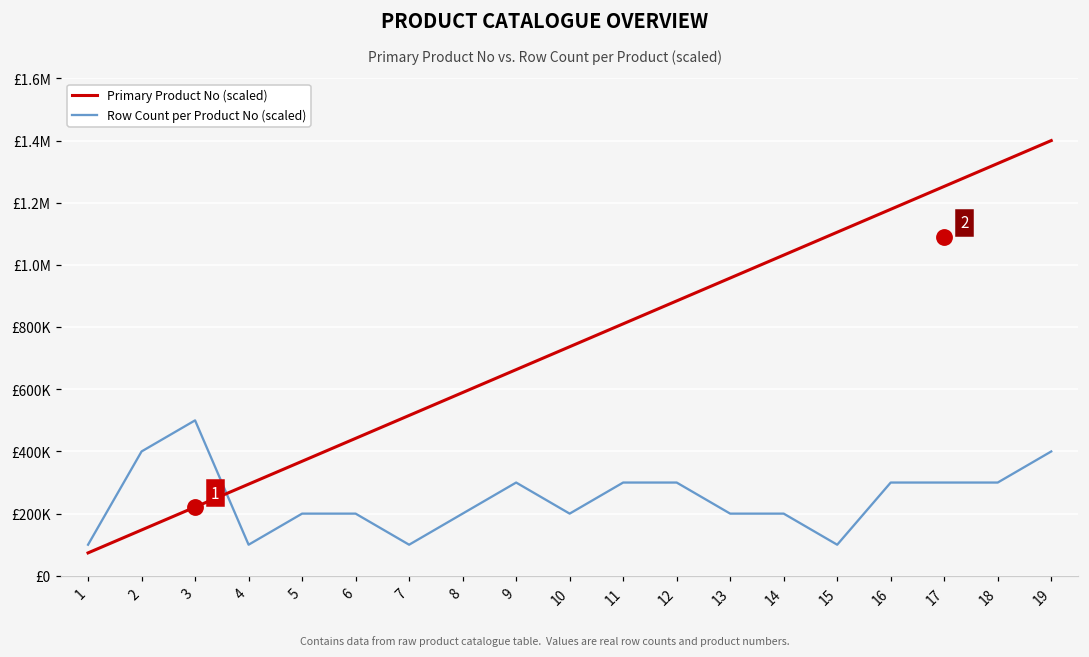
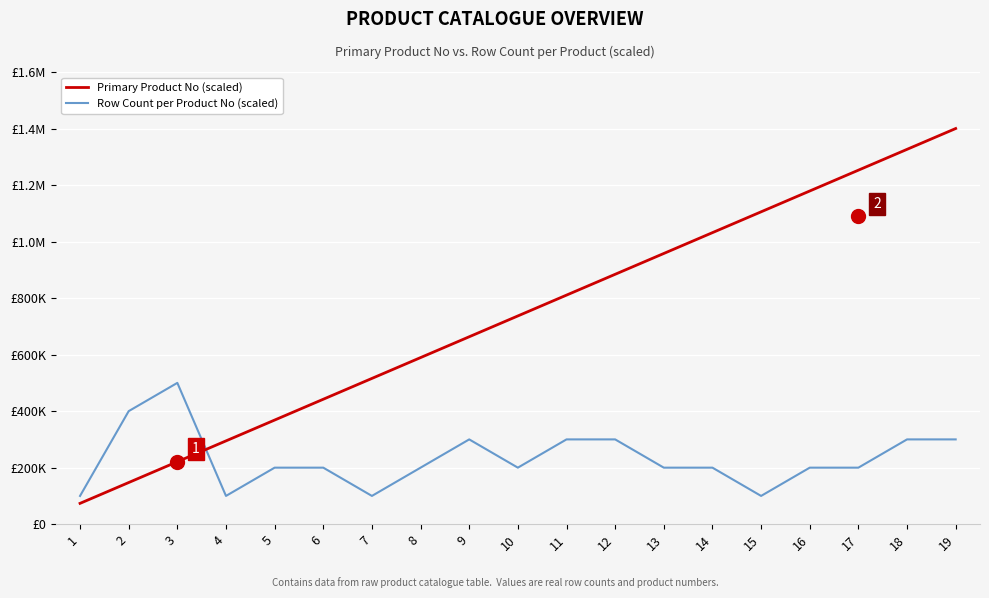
  {
    "Row Count per Product No (scaled)": {
      "1": "£100000",
      "2": "£400000",
      "3": "£500000",
      "4": "£100000",
      "5": "£200000",
      "6": "£200000",
      "7": "£100000",
      "8": "£200000",
      "9": "£300000",
      "10": "£200000",
      "11": "£300000",
      "12": "£300000",
      "13": "£200000",
      "14": "£200000",
      "15": "£100000",
-     "16": "£300000",
-     "17": "£300000",
+     "16": "£200000",
+     "17": "£200000",
      "18": "£300000",
-     "19": "£400000"
+     "19": "£300000"
    }
  }
